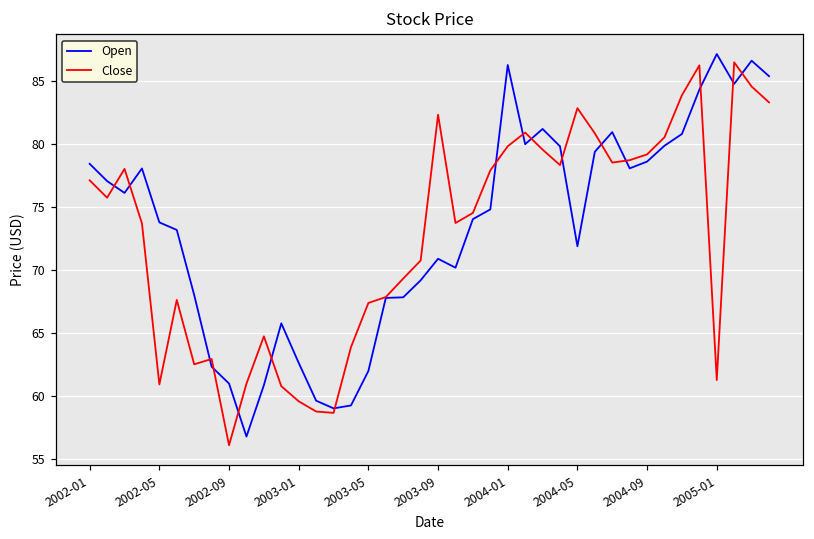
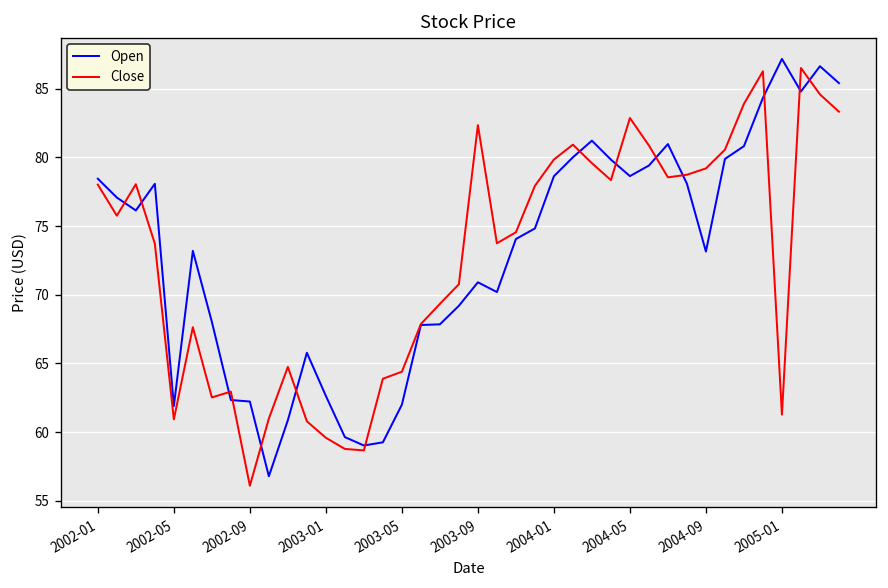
  {
    "Open": {
      "2002-01": 78.5,
-     "2002-05": 73.8,
-     "2002-09": 61.0,
+     "2002-05": 61.9,
+     "2002-09": 62.2,
      "2003-01": 62.6,
      "2003-05": 62.0,
      "2003-09": 70.9,
-     "2004-01": 86.3,
-     "2004-05": 71.9,
-     "2004-09": 78.6,
+     "2004-01": 78.6,
+     "2004-05": 78.6,
+     "2004-09": 73.2,
      "2005-01": 87.2
    },
    "Close": {
-     "2002-01": 77.1,
+     "2002-01": 78.0,
      "2002-05": 60.9,
      "2002-09": 56.1,
      "2003-01": 59.6,
-     "2003-05": 67.4,
+     "2003-05": 64.4,
      "2003-09": 82.4,
      "2004-01": 79.9,
      "2004-05": 82.9,
      "2004-09": 79.2,
      "2005-01": 61.3
    }
  }
